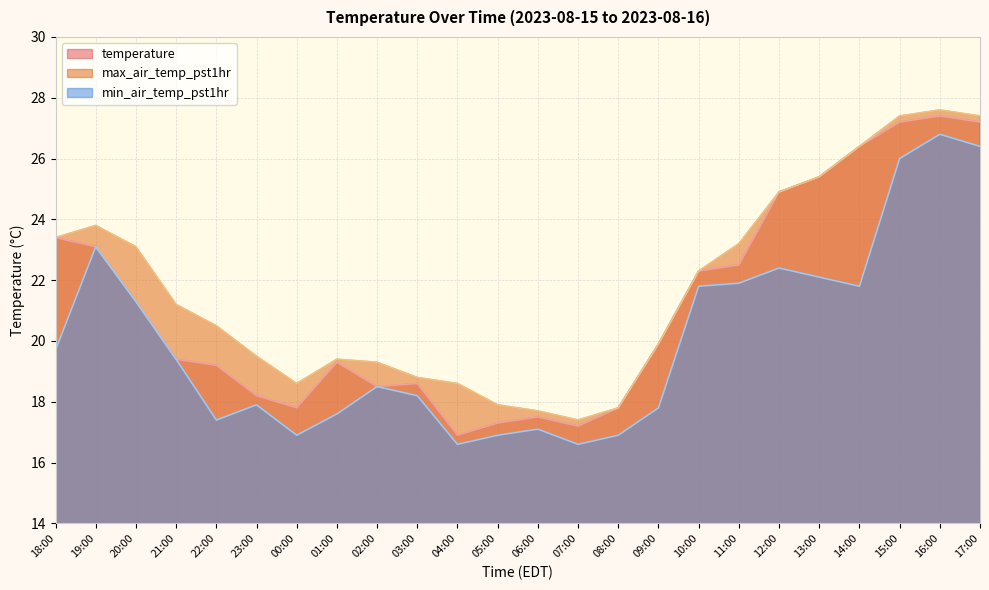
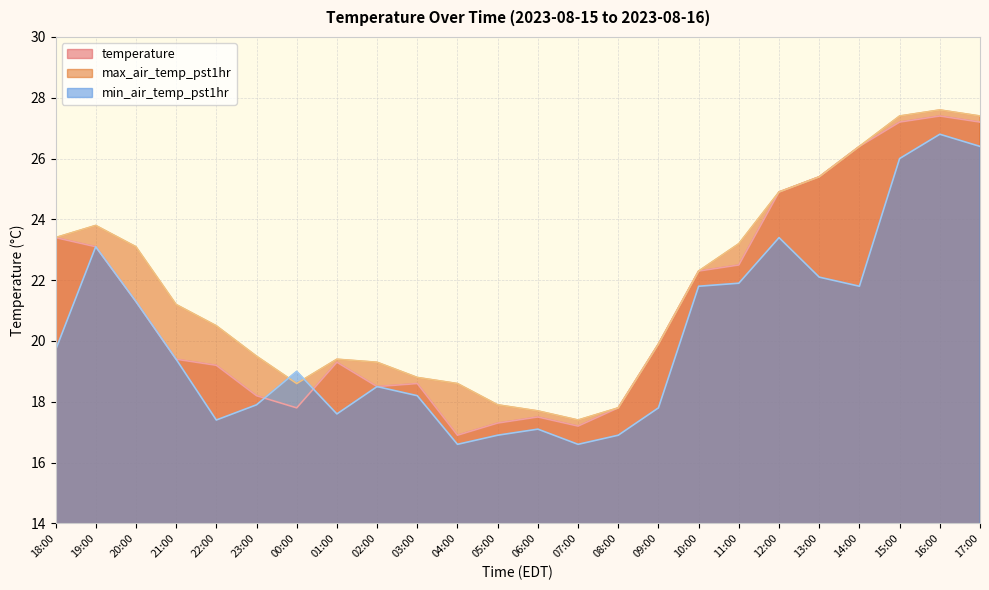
  {
    "min_air_temp_pst1hr": {
      "18:00": 19.7,
      "22:00": 17.4,
      "23:00": 17.9,
-     "00:00": 16.9,
+     "00:00": 19.0,
      "01:00": 17.6,
      "03:00": 18.2,
      "04:00": 16.6,
      "05:00": 16.9,
      "06:00": 17.1,
      "07:00": 16.6,
      "08:00": 16.9,
      "09:00": 17.8,
      "10:00": 21.8,
      "11:00": 21.9,
-     "12:00": 22.4,
+     "12:00": 23.4,
      "13:00": 22.1,
      "14:00": 21.8,
      "15:00": 26.0,
      "16:00": 26.8,
      "17:00": 26.4
    }
  }
